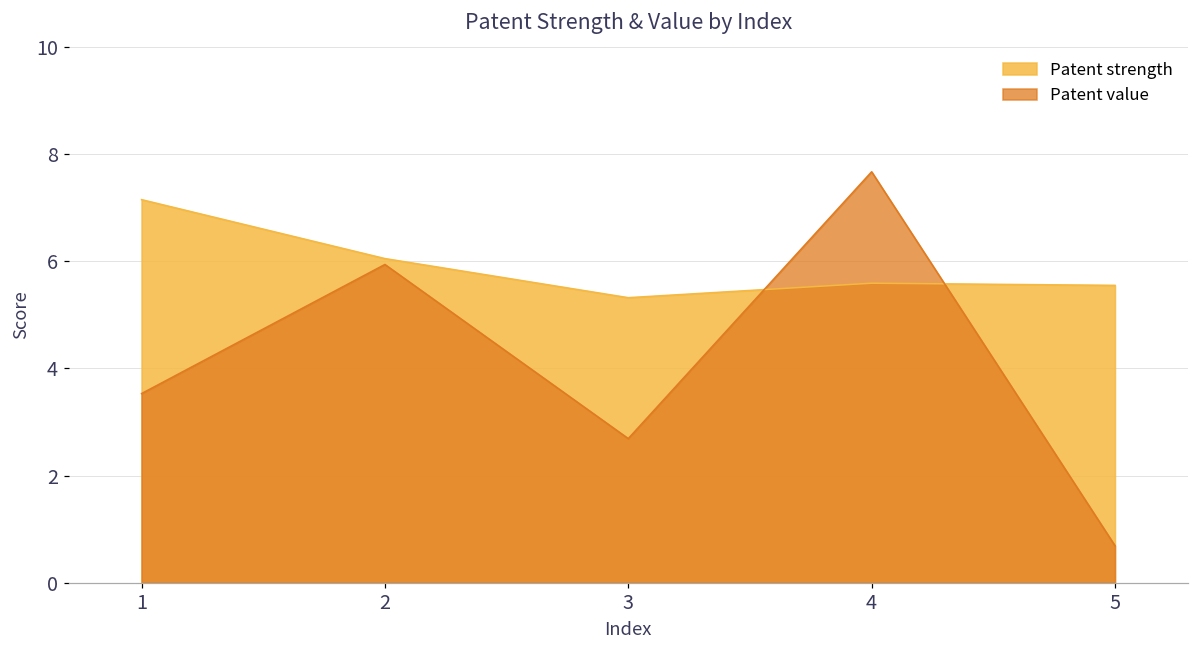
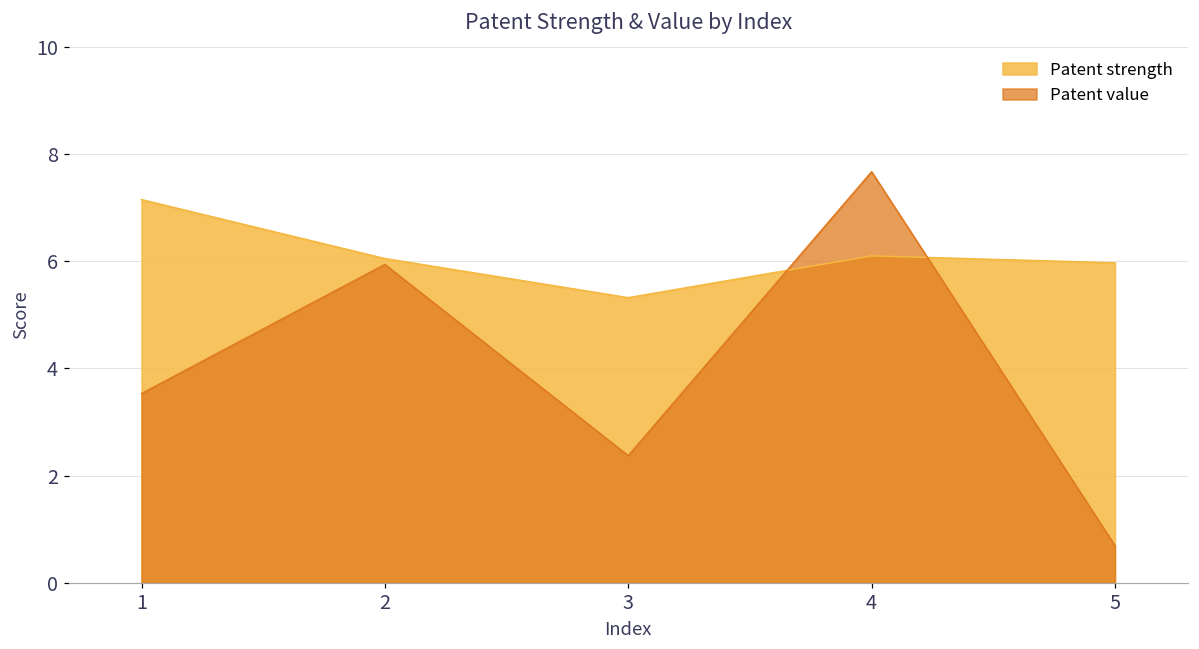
  {
    "Patent strength": {
      "1": 7.2,
      "2": 6.1,
      "3": 5.3,
-     "4": 5.6,
-     "5": 5.6
+     "4": 6.1,
+     "5": 6.0
    },
    "Patent value": {
      "1": 3.5,
      "2": 5.9,
-     "3": 2.7,
+     "3": 2.4,
      "4": 7.7,
      "5": 0.7
    }
  }
